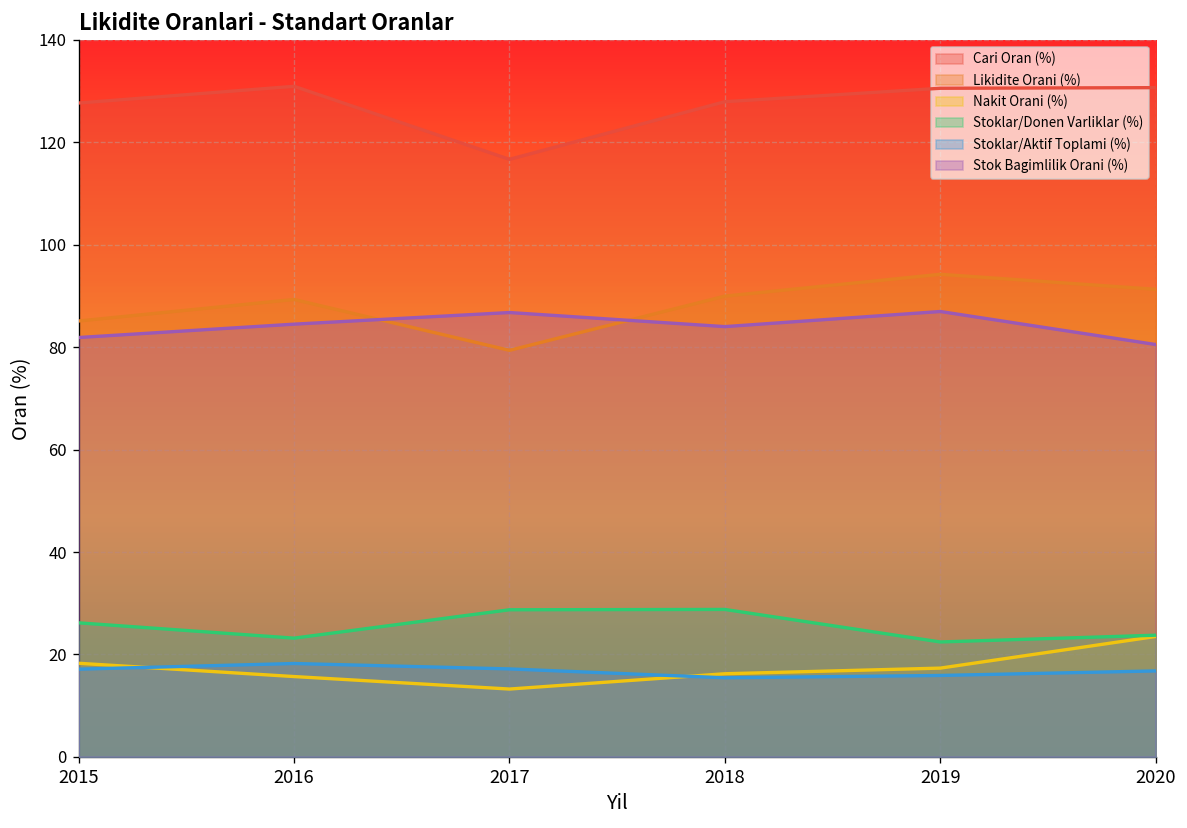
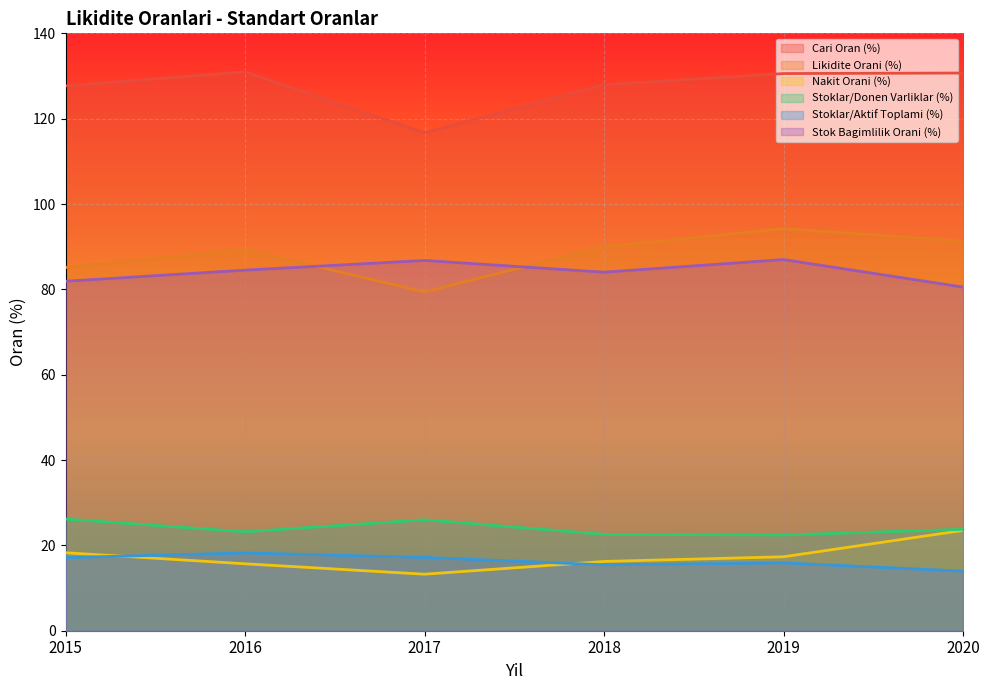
  {
    "Stoklar/Donen Varliklar (%)": {
      "2015": 26,
      "2016": 23,
-     "2017": 29,
-     "2018": 29,
+     "2017": 26,
+     "2018": 23,
      "2019": 22
    },
    "Stoklar/Aktif Toplami (%)": {
      "2015": 17,
      "2016": 18,
      "2017": 17,
      "2018": 15,
      "2019": 16,
-     "2020": 17
+     "2020": 14
    },
    "Stok Bagimlilik Orani (%)": {
      "2015": 82,
      "2016": 85,
      "2017": 87,
      "2018": 84,
      "2019": 87,
      "2020": 81
    }
  }
